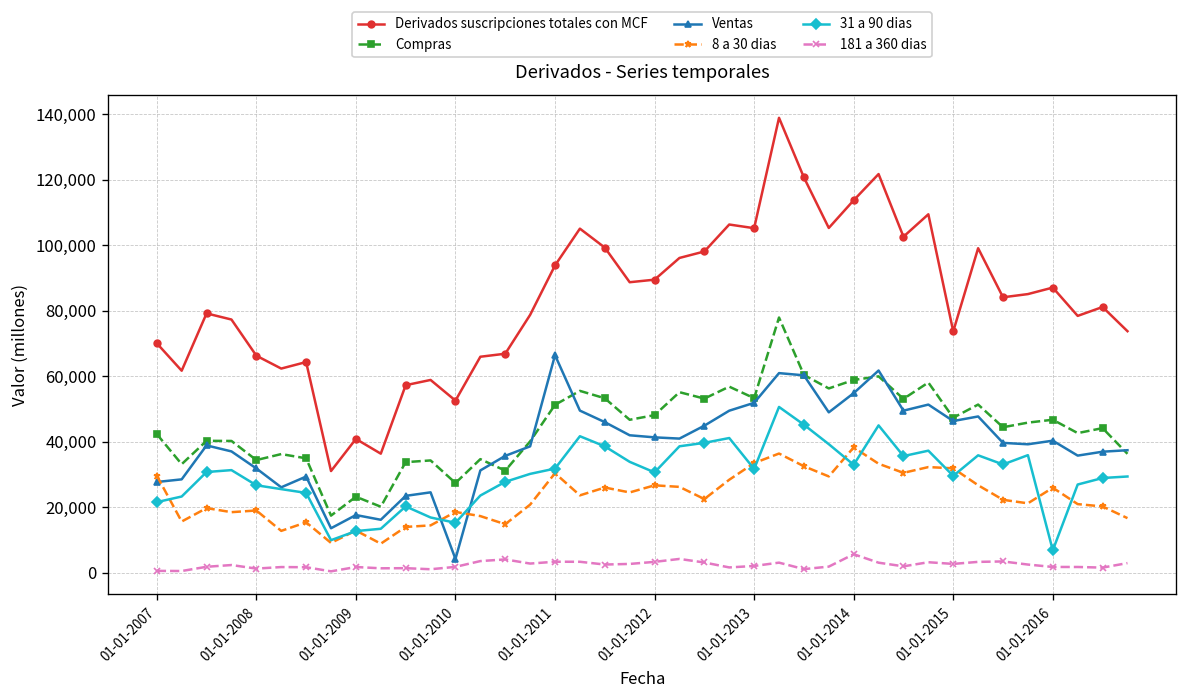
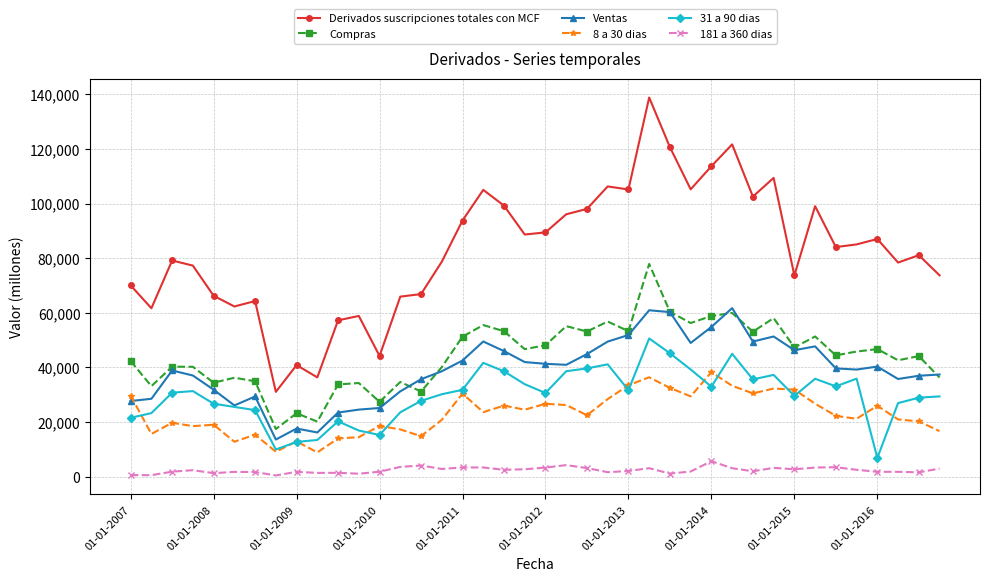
  {
    "Derivados suscripciones totales con MCF": {
      "01-01-2007": "70,000",
      "01-01-2008": "66,000",
      "01-01-2009": "41,000",
-     "01-01-2010": "53,000",
+     "01-01-2010": "44,000",
      "01-01-2011": "94,000",
      "01-01-2012": "89,000",
      "01-01-2013": "105,000",
      "01-01-2014": "114,000",
      "01-01-2015": "74,000",
      "01-01-2016": "87,000"
    },
    "Compras": {
      "01-01-2007": "42,000",
      "01-01-2008": "34,000",
      "01-01-2009": "23,000",
      "01-01-2010": "27,000",
      "01-01-2011": "51,000",
      "01-01-2012": "48,000",
      "01-01-2013": "53,000",
      "01-01-2014": "59,000",
      "01-01-2015": "47,000",
      "01-01-2016": "47,000"
    },
    "Ventas": {
      "01-01-2007": "28,000",
      "01-01-2008": "32,000",
      "01-01-2009": "18,000",
-     "01-01-2010": "4,000",
-     "01-01-2011": "66,000",
+     "01-01-2010": "25,000",
+     "01-01-2011": "43,000",
      "01-01-2012": "41,000",
      "01-01-2013": "52,000",
      "01-01-2014": "55,000",
      "01-01-2015": "46,000",
      "01-01-2016": "40,000"
    },
    "8 a 30 dias": {
      "01-01-2007": "30,000",
      "01-01-2008": "19,000",
      "01-01-2010": "19,000",
      "01-01-2011": "30,000",
      "01-01-2012": "27,000",
      "01-01-2013": "33,000",
      "01-01-2014": "38,000",
      "01-01-2015": "32,000",
      "01-01-2016": "26,000"
    },
    "31 a 90 dias": {
      "01-01-2007": "22,000",
      "01-01-2008": "27,000",
      "01-01-2010": "15,000",
      "01-01-2011": "32,000",
      "01-01-2012": "31,000",
      "01-01-2013": "32,000",
      "01-01-2014": "33,000",
      "01-01-2015": "30,000",
      "01-01-2016": "7,000"
    },
    "181 a 360 dias": {
      "01-01-2007": "1,000",
      "01-01-2008": "1,000",
      "01-01-2009": "2,000",
      "01-01-2010": "2,000",
      "01-01-2011": "3,000",
      "01-01-2012": "3,000",
      "01-01-2013": "2,000",
      "01-01-2014": "6,000",
      "01-01-2015": "3,000",
      "01-01-2016": "2,000"
    }
  }
